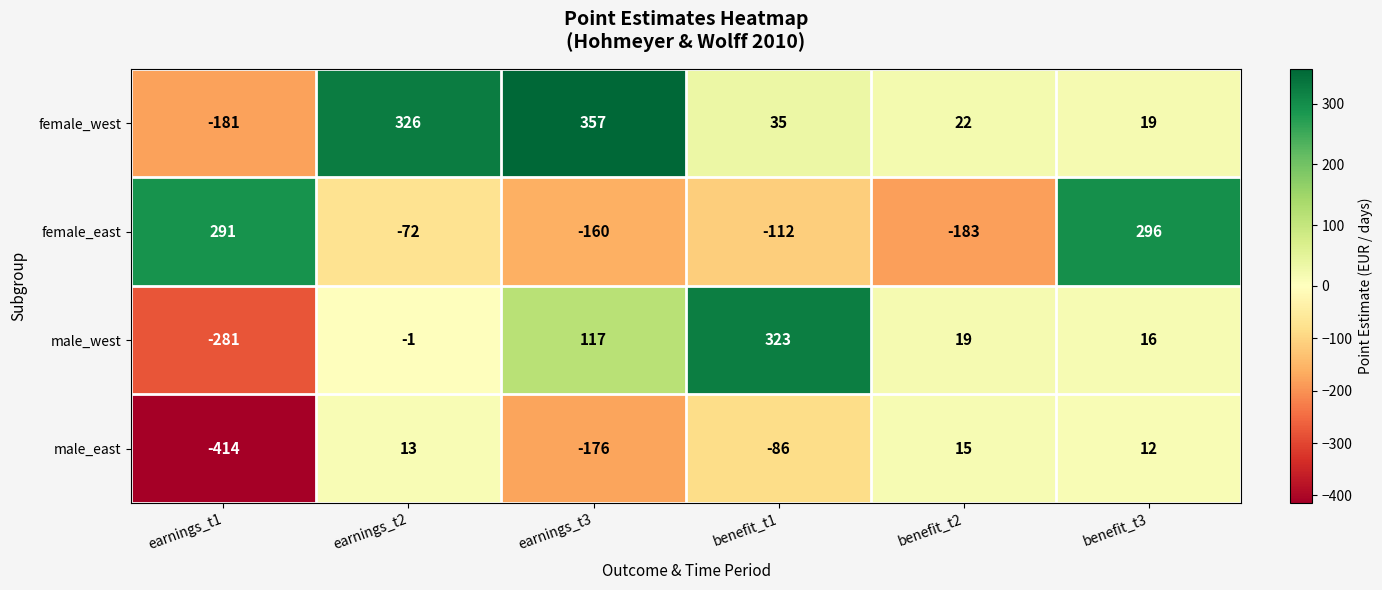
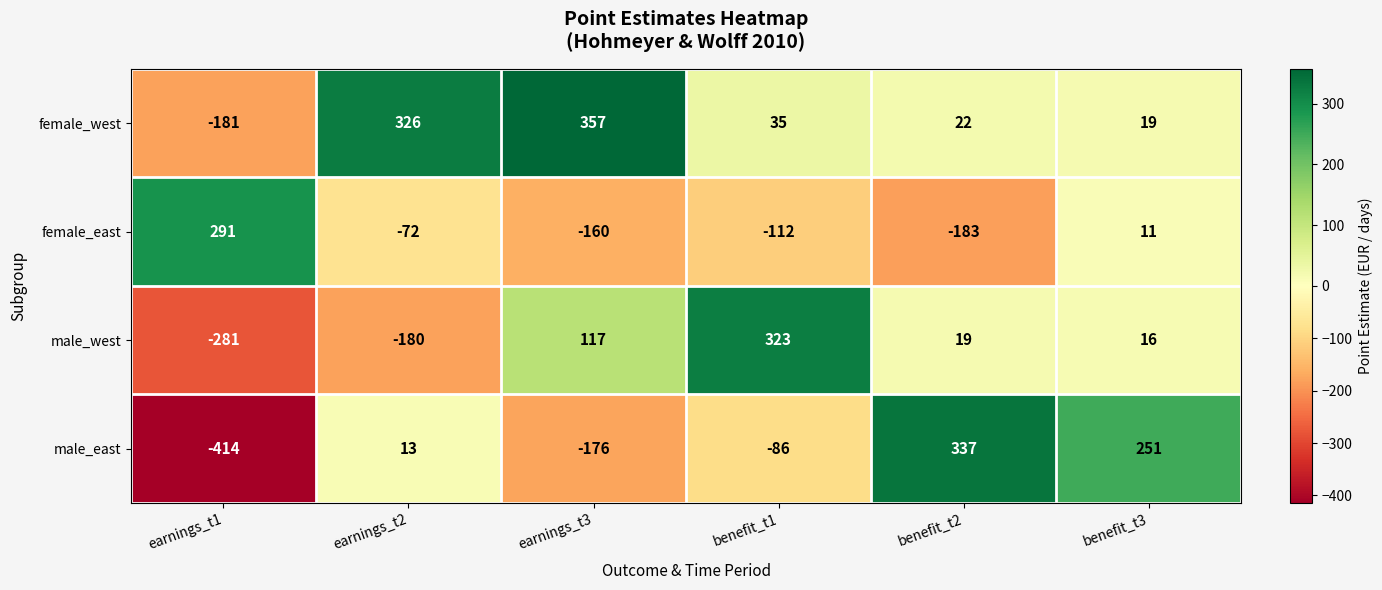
  {
    "female_west": {
      "earnings_t1": -181,
      "earnings_t2": 326,
      "earnings_t3": 357,
      "benefit_t1": 35,
      "benefit_t2": 22,
      "benefit_t3": 19
    },
    "female_east": {
      "earnings_t1": 291,
      "earnings_t2": -72,
      "earnings_t3": -160,
      "benefit_t1": -112,
      "benefit_t2": -183,
-     "benefit_t3": 296
+     "benefit_t3": 11
    },
    "male_west": {
      "earnings_t1": -281,
-     "earnings_t2": -1,
+     "earnings_t2": -180,
      "earnings_t3": 117,
      "benefit_t1": 323,
      "benefit_t2": 19,
      "benefit_t3": 16
    },
    "male_east": {
      "earnings_t1": -414,
      "earnings_t2": 13,
      "earnings_t3": -176,
      "benefit_t1": -86,
-     "benefit_t2": 15,
-     "benefit_t3": 12
+     "benefit_t2": 337,
+     "benefit_t3": 251
    }
  }
